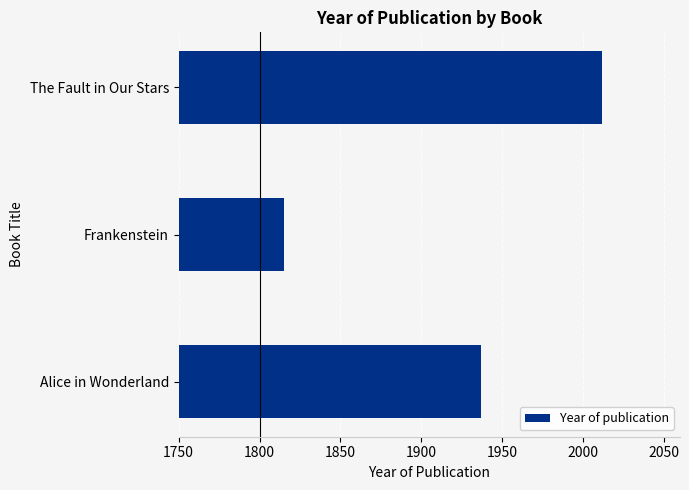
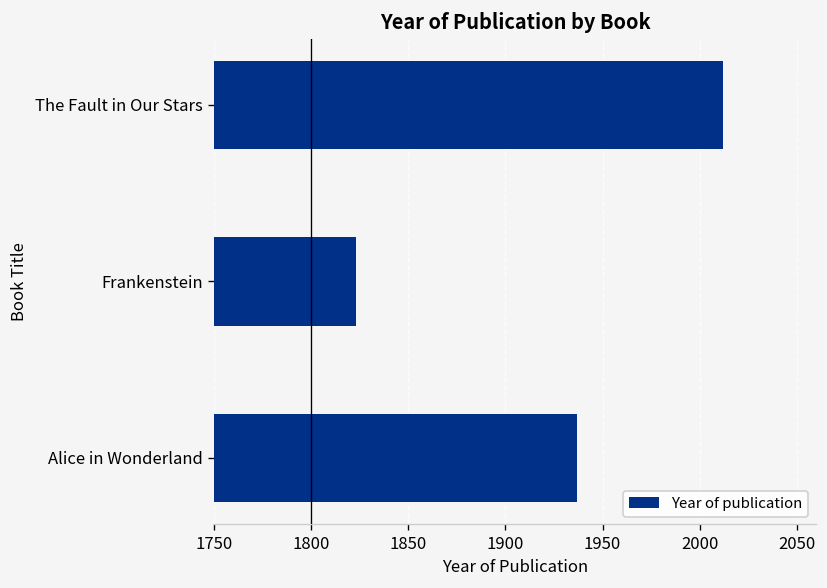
  {
    "The Fault in Our Stars": 2012,
-   "Frankenstein": 1815,
+   "Frankenstein": 1823,
    "Alice in Wonderland": 1937
  }
